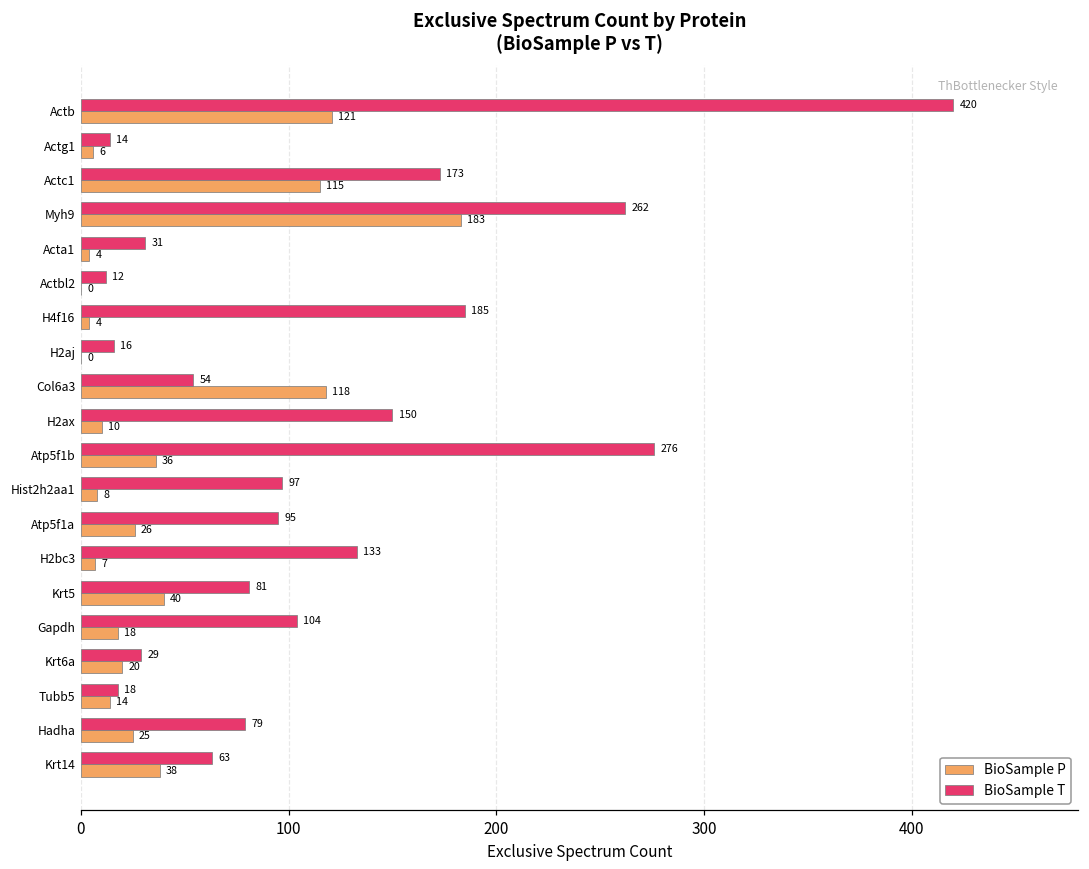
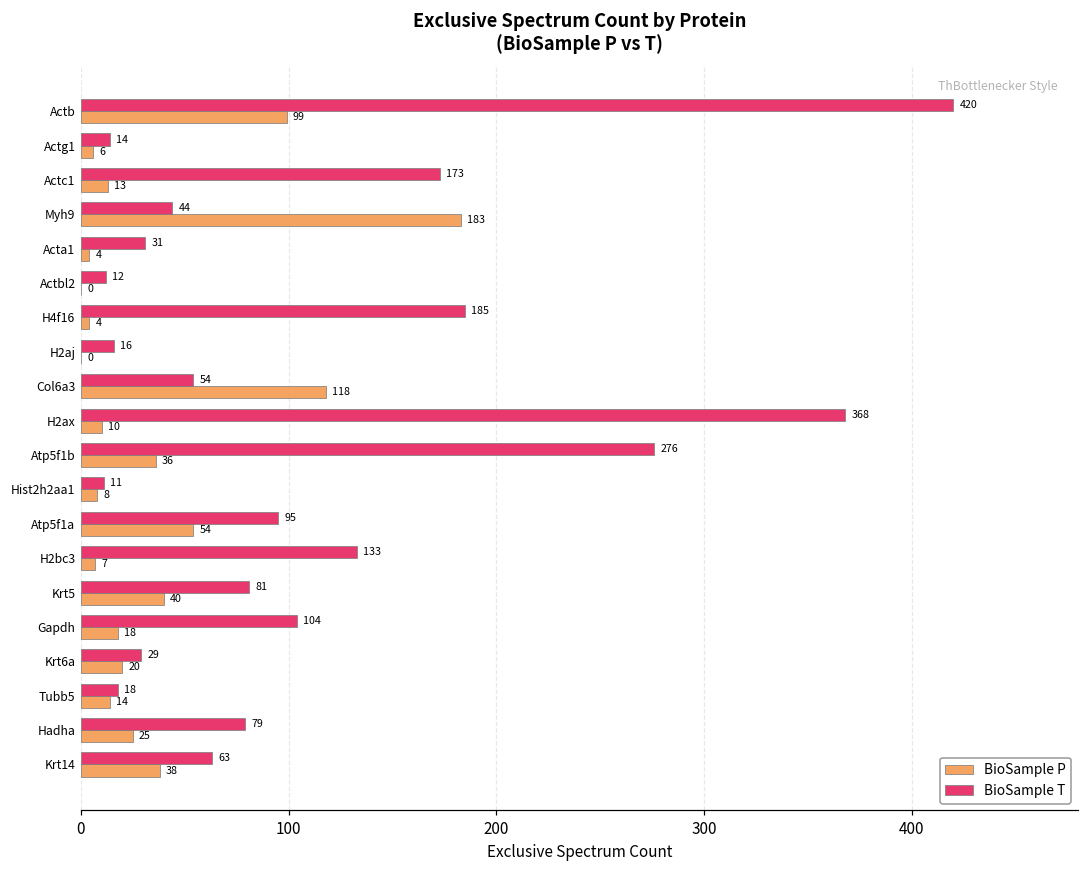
  {
    "BioSample P": {
-     "Actb": 121,
+     "Actb": 99,
      "Actg1": 6,
-     "Actc1": 115,
+     "Actc1": 13,
      "Myh9": 183,
      "Acta1": 4,
      "Actbl2": 0,
      "H4f16": 4,
      "H2aj": 0,
      "Col6a3": 118,
      "H2ax": 10,
      "Atp5f1b": 36,
      "Hist2h2aa1": 8,
-     "Atp5f1a": 26,
+     "Atp5f1a": 54,
      "H2bc3": 7,
      "Krt5": 40,
      "Gapdh": 18,
      "Krt6a": 20,
      "Tubb5": 14,
      "Hadha": 25,
      "Krt14": 38
    },
    "BioSample T": {
      "Actb": 420,
      "Actg1": 14,
      "Actc1": 173,
-     "Myh9": 262,
+     "Myh9": 44,
      "Acta1": 31,
      "Actbl2": 12,
      "H4f16": 185,
      "H2aj": 16,
      "Col6a3": 54,
-     "H2ax": 150,
+     "H2ax": 368,
      "Atp5f1b": 276,
-     "Hist2h2aa1": 97,
+     "Hist2h2aa1": 11,
      "Atp5f1a": 95,
      "H2bc3": 133,
      "Krt5": 81,
      "Gapdh": 104,
      "Krt6a": 29,
      "Tubb5": 18,
      "Hadha": 79,
      "Krt14": 63
    }
  }
